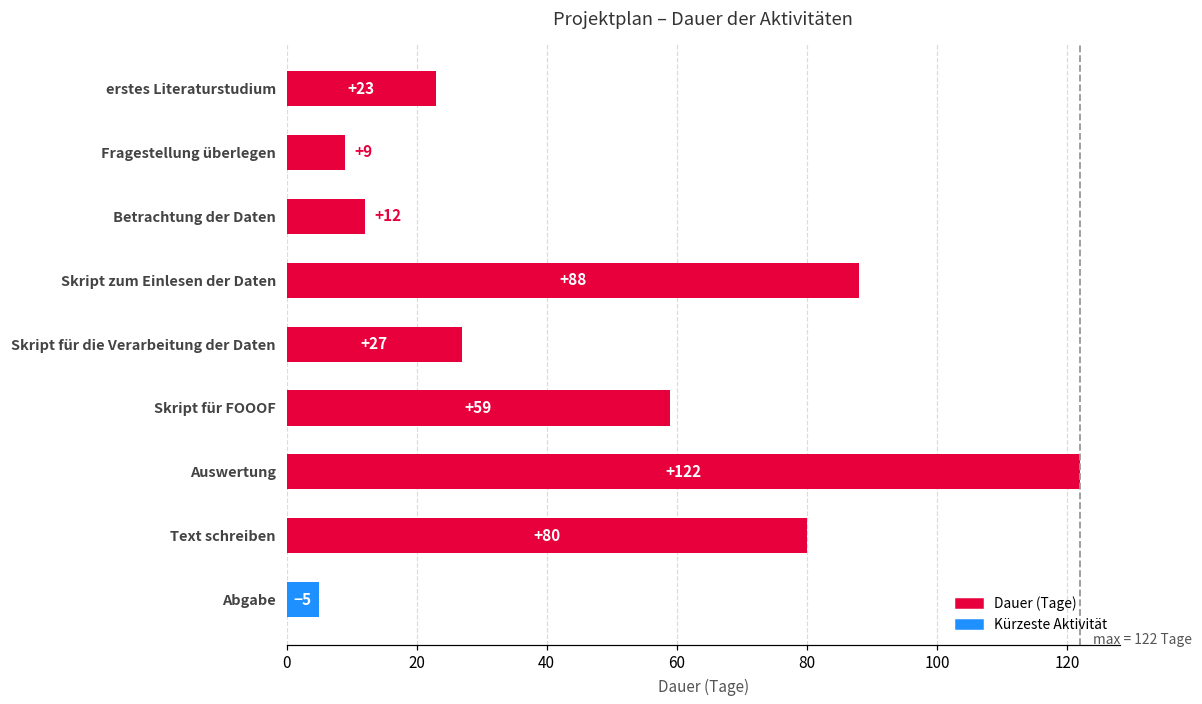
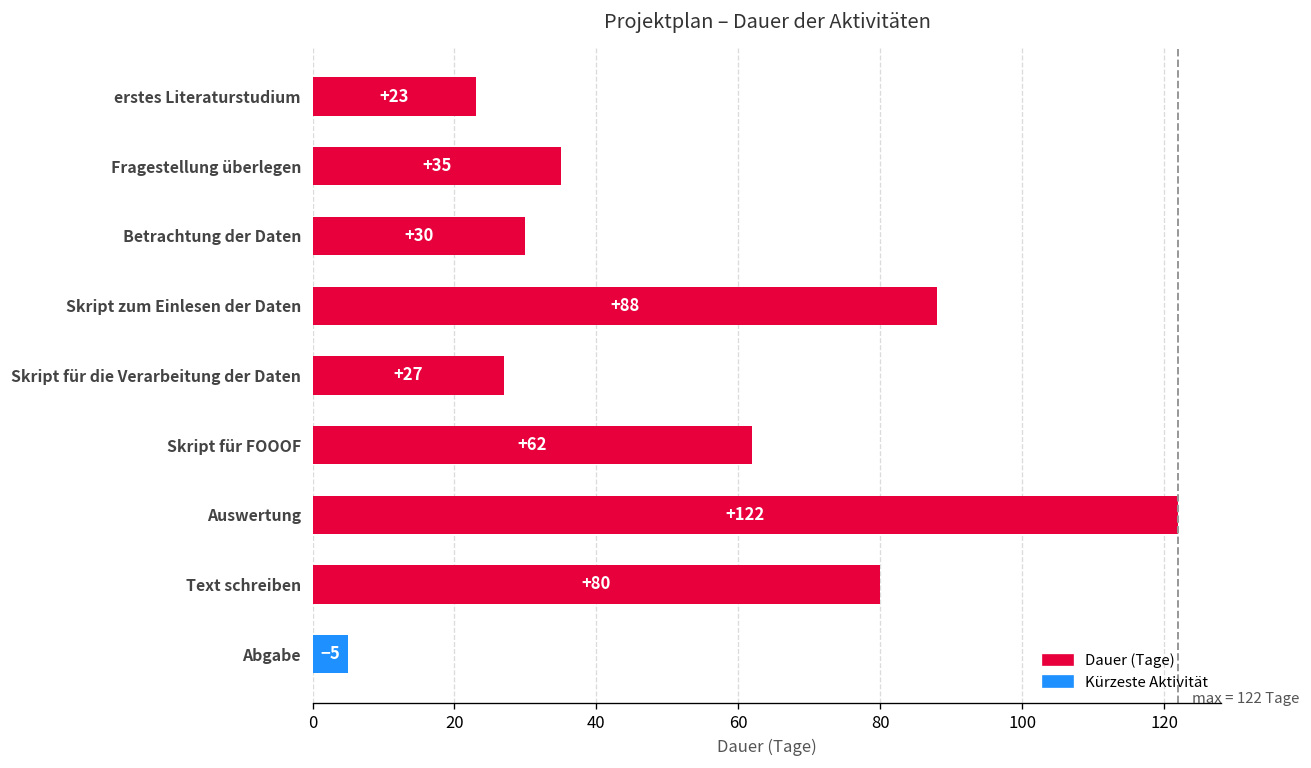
  {
    "erstes Literaturstudium": "+23",
-   "Fragestellung überlegen": "+9",
-   "Betrachtung der Daten": "+12",
+   "Fragestellung überlegen": "+35",
+   "Betrachtung der Daten": "+30",
    "Skript zum Einlesen der Daten": "+88",
    "Skript für die Verarbeitung der Daten": "+27",
-   "Skript für FOOOF": "+59",
+   "Skript für FOOOF": "+62",
    "Auswertung": "+122",
    "Text schreiben": "+80"
  }
